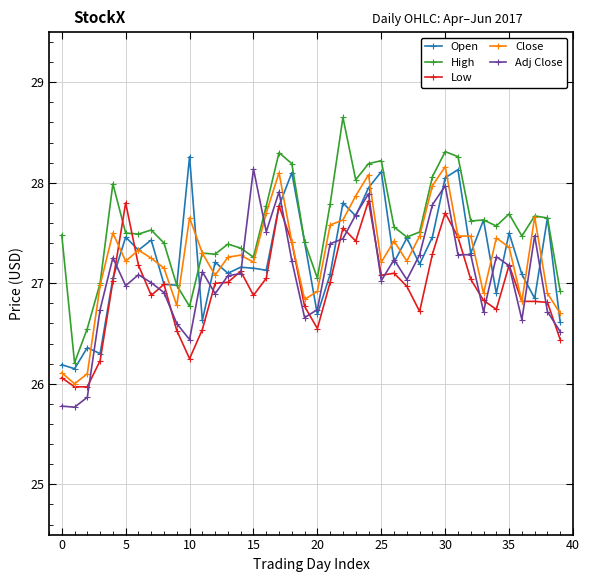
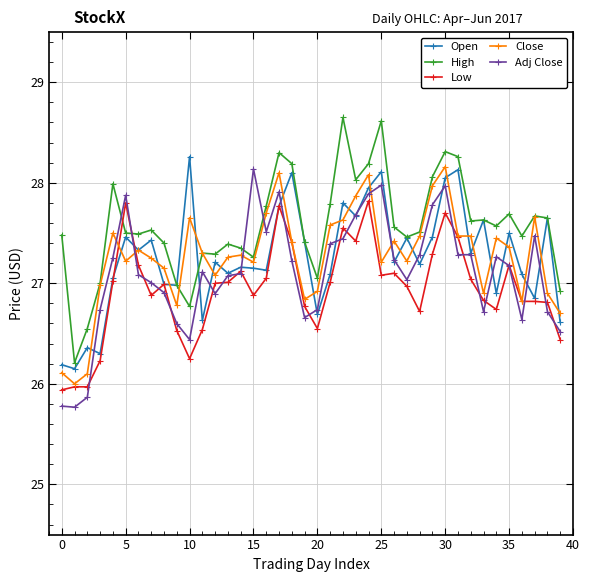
  {
    "Open": {
      "0": 26.19,
      "5": 27.46,
      "10": 28.26,
      "15": 27.15,
      "20": 26.69,
      "25": 28.11,
      "30": 28.05,
      "35": 27.50
    },
    "High": {
      "0": 27.48,
      "5": 27.50,
      "10": 26.77,
      "15": 27.26,
      "20": 27.05,
-     "25": 28.22,
+     "25": 28.62,
      "30": 28.31,
      "35": 27.69
    },
    "Low": {
-     "0": 26.06,
+     "0": 25.94,
      "5": 27.80,
      "10": 26.25,
      "15": 26.88,
      "20": 26.55,
      "25": 27.08,
      "30": 27.70
    },
    "Close": {
      "0": 26.11,
      "5": 27.22,
      "10": 27.65,
      "15": 27.21,
      "20": 26.92,
      "25": 27.21,
      "30": 28.16,
      "35": 27.36
    },
    "Adj Close": {
      "0": 25.78,
-     "5": 26.98,
+     "5": 27.88,
      "10": 26.44,
      "15": 28.14,
      "20": 26.74,
-     "25": 27.03,
+     "25": 27.98,
      "30": 27.97
    }
  }
